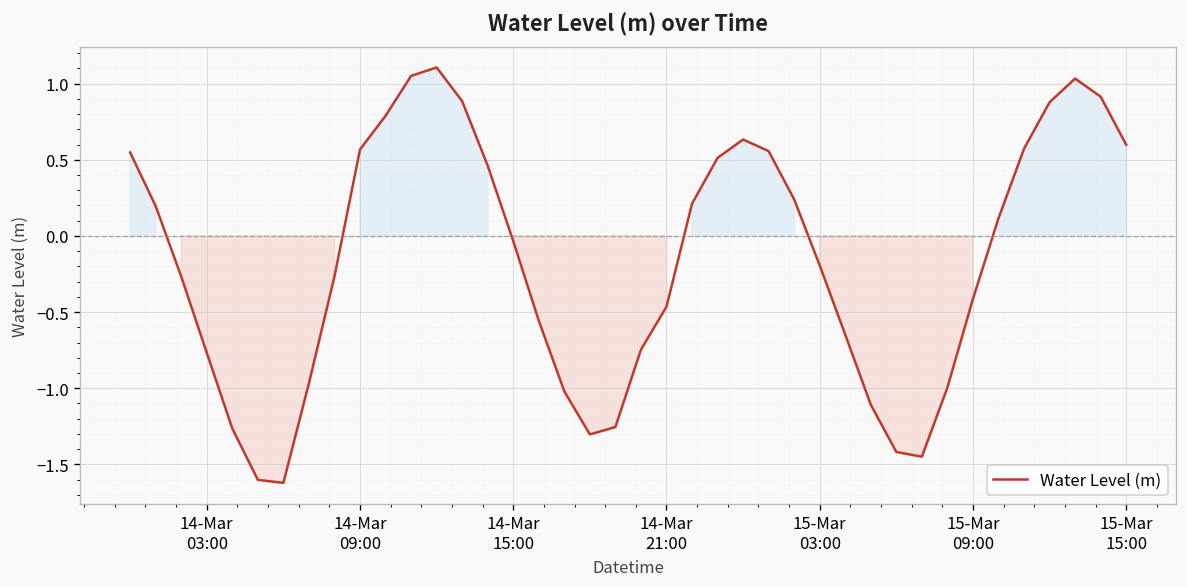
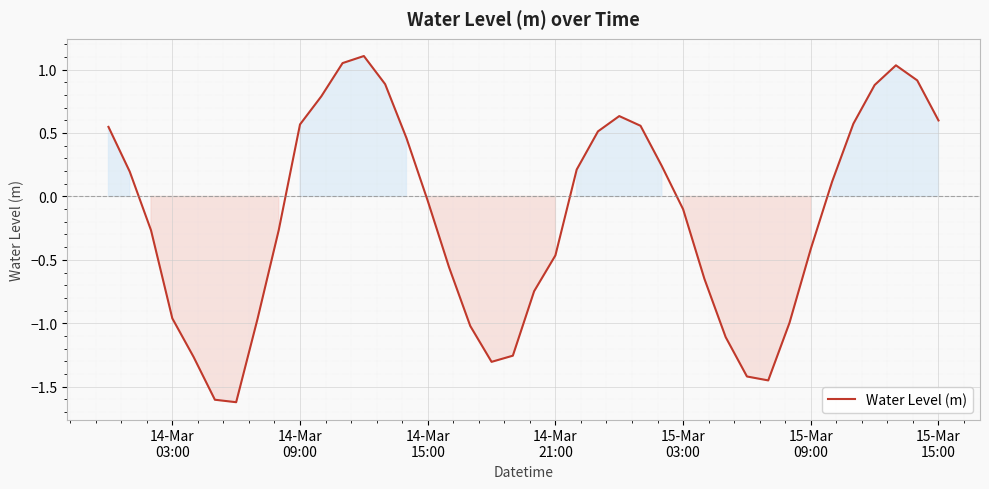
  {
-   "14-Mar 03:00": -0.77,
+   "14-Mar 03:00": -0.96,
    "14-Mar 09:00": 0.57,
    "14-Mar 15:00": -0.03,
    "14-Mar 21:00": -0.46,
-   "15-Mar 03:00": -0.19,
+   "15-Mar 03:00": -0.10,
    "15-Mar 09:00": -0.41,
    "15-Mar 15:00": 0.60
  }
